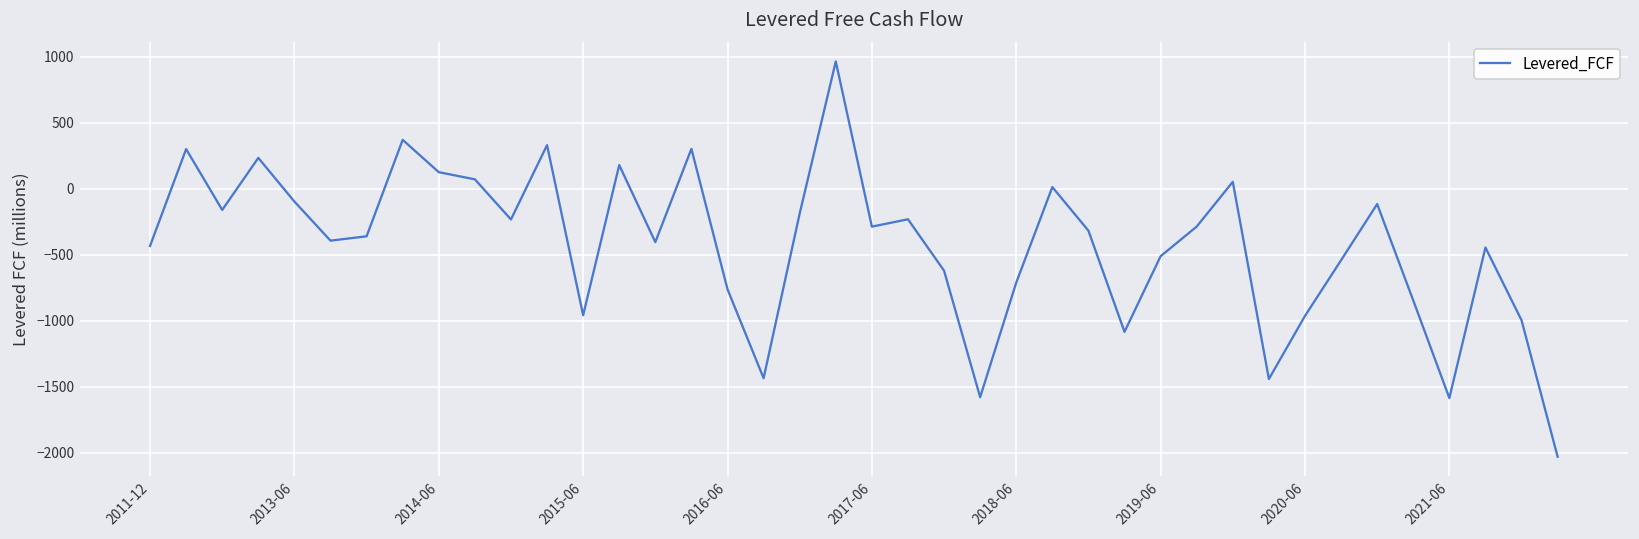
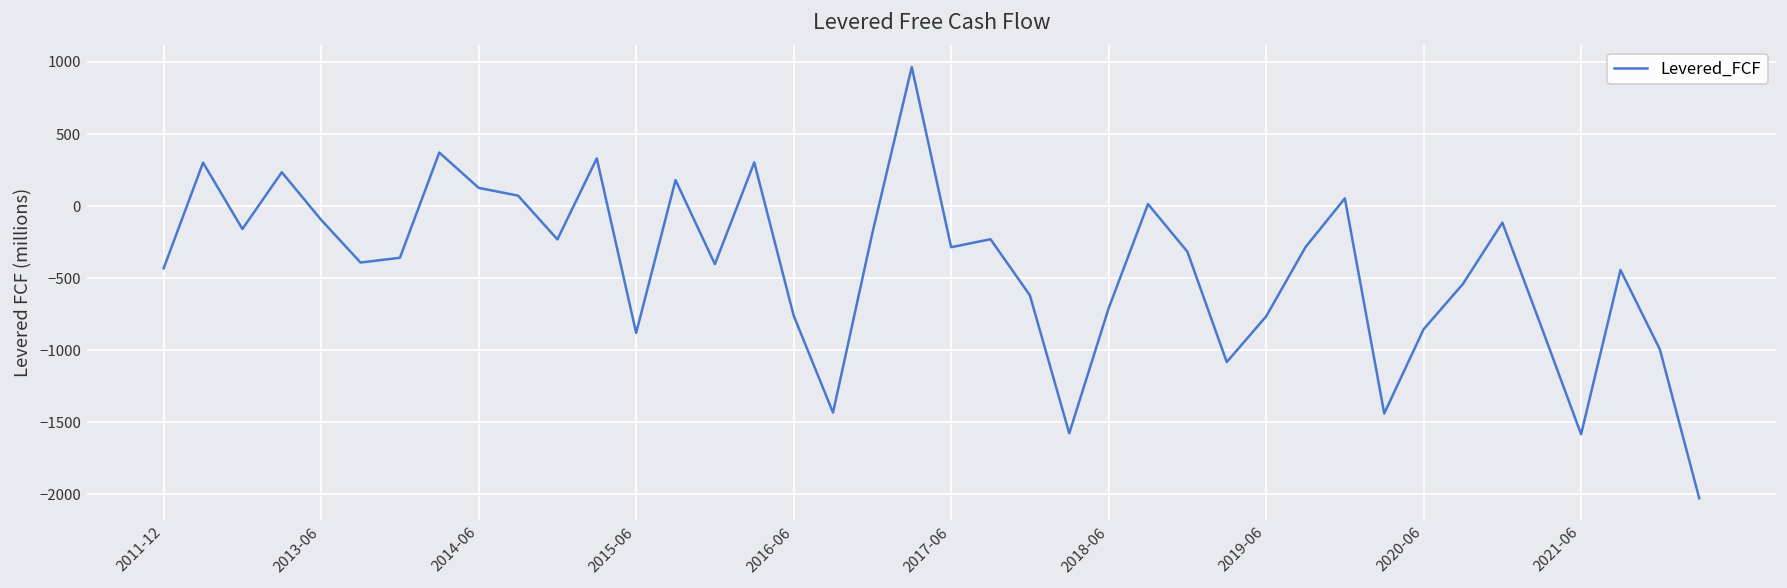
  {
    "2011-12": -430,
    "2013-06": -100,
    "2014-06": 130,
-   "2015-06": -960,
+   "2015-06": -880,
    "2016-06": -760,
    "2017-06": -290,
    "2018-06": -710,
-   "2019-06": -510,
-   "2020-06": -960,
+   "2019-06": -770,
+   "2020-06": -860,
    "2021-06": -1580
  }
